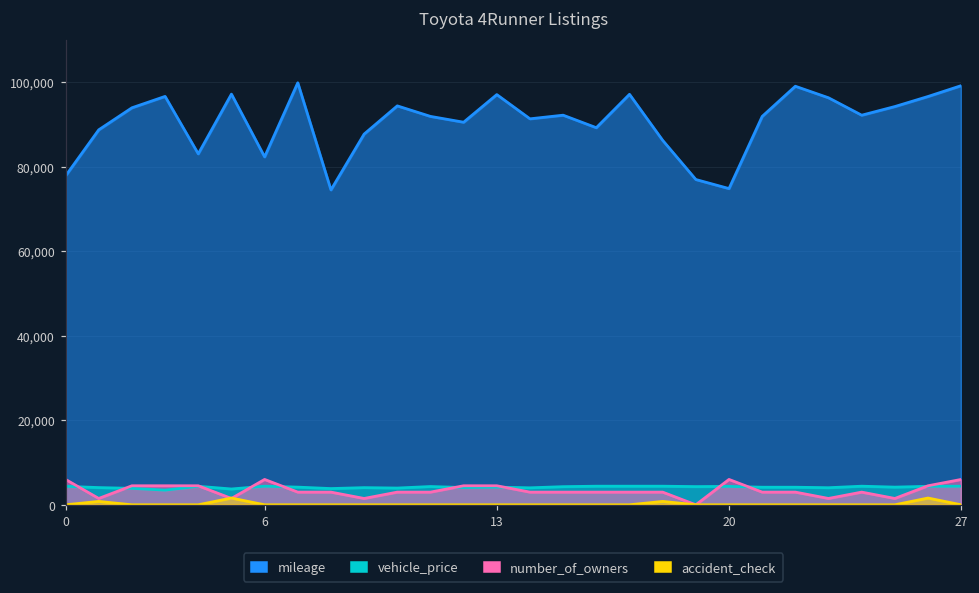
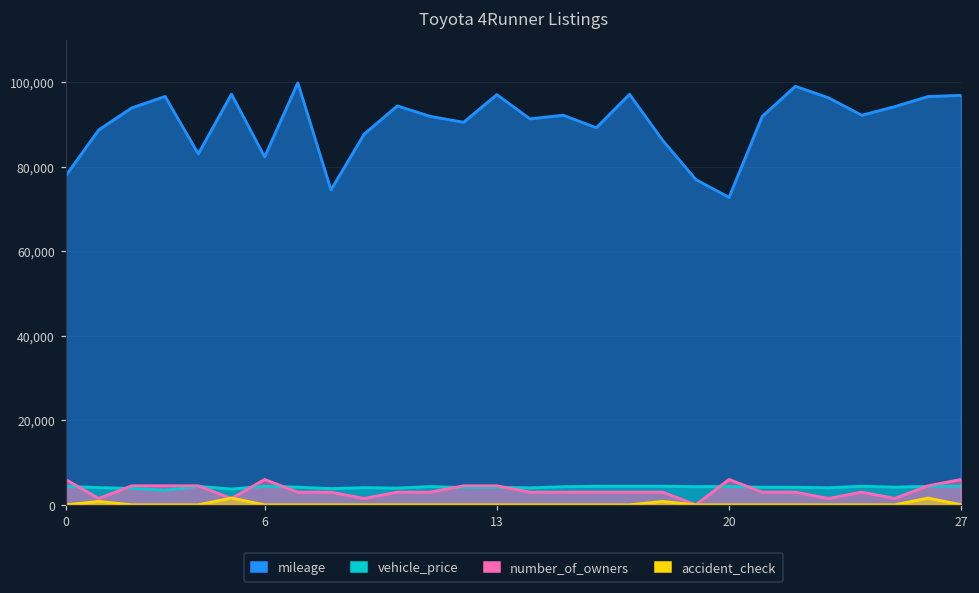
  {
    "mileage": {
      "0": "78,000",
      "6": "82,000",
      "13": "97,000",
-     "20": "75,000",
-     "27": "99,000"
+     "20": "73,000",
+     "27": "97,000"
    },
    "vehicle_price": {
      "0": "4,000",
      "6": "4,000",
      "20": "4,000",
      "27": "4,000"
    },
    "number_of_owners": {
      "0": "6,000",
      "6": "6,000",
      "20": "6,000",
      "27": "6,000"
    },
    "accident_check": {
      "0": "0",
      "6": "0",
      "13": "0",
      "20": "0",
      "27": "0"
    }
  }
